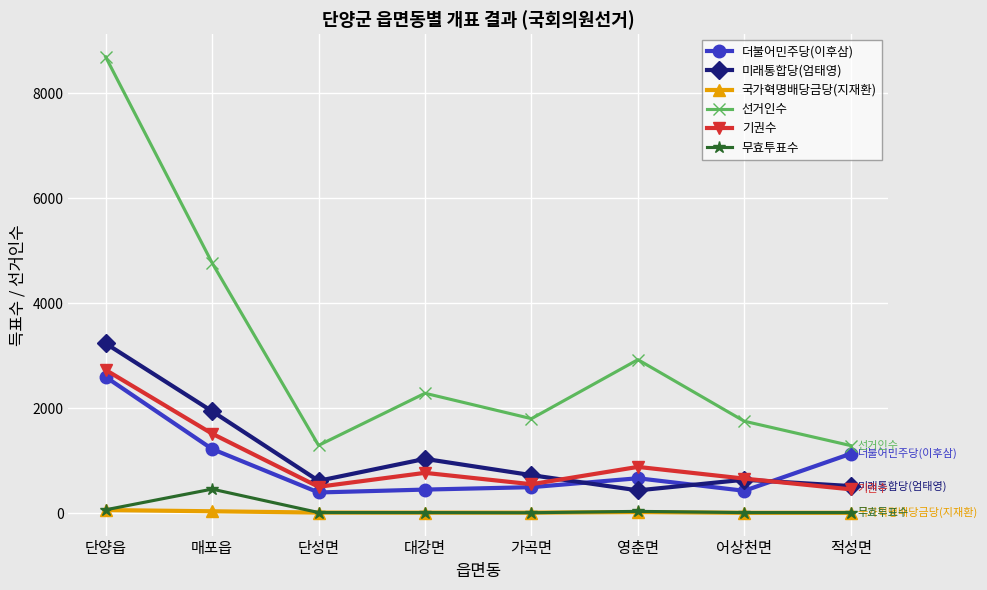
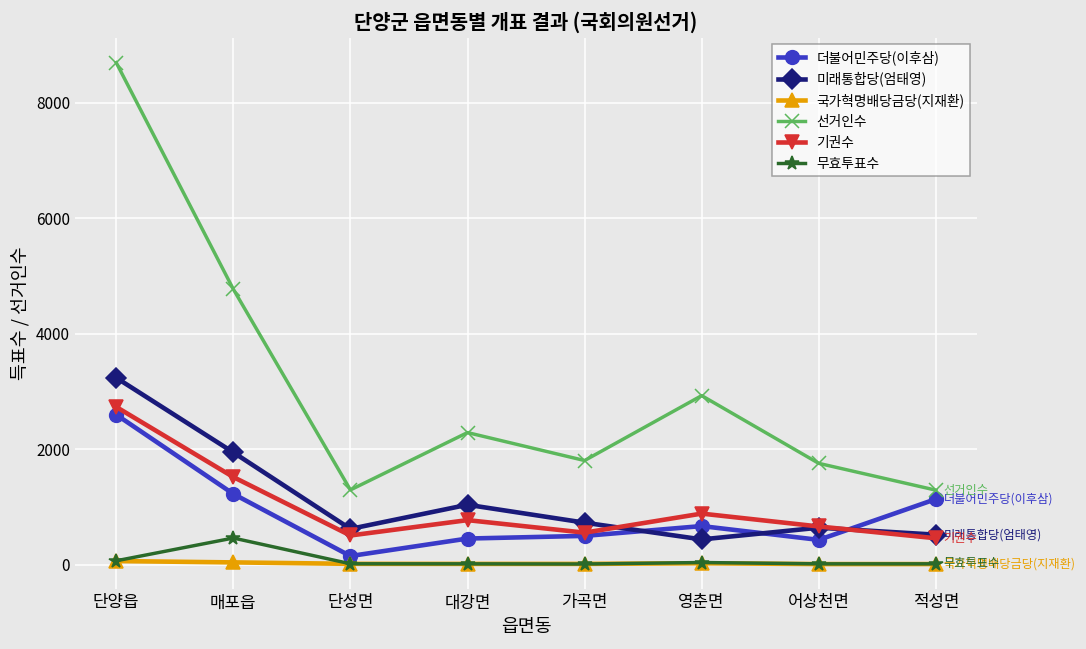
  {
    "더불어민주당(이후삼)": {
      "단양읍": 2600,
      "매포읍": 1200,
-     "단성면": 400,
+     "단성면": 100,
      "대강면": 500,
      "가곡면": 500,
      "영춘면": 700,
      "어상천면": 400,
      "적성면": 1100
    },
    "미래통합당(엄태영)": {
      "단양읍": 3200,
      "매포읍": 1900,
      "단성면": 600,
      "대강면": 1000,
      "가곡면": 700,
      "영춘면": 400,
      "적성면": 500
    },
    "국가혁명배당금당(지재환)": {
      "매포읍": 0
    },
    "선거인수": {
      "단양읍": 8700,
      "매포읍": 4800,
      "단성면": 1300,
      "대강면": 2300,
      "가곡면": 1800,
      "영춘면": 2900,
      "어상천면": 1800,
      "적성면": 1300
    },
    "기권수": {
      "단양읍": 2700,
      "매포읍": 1500,
      "단성면": 500,
      "대강면": 800,
      "가곡면": 600,
      "영춘면": 900,
      "적성면": 500
    },
    "무효투표수": {
      "매포읍": 500
    }
  }
